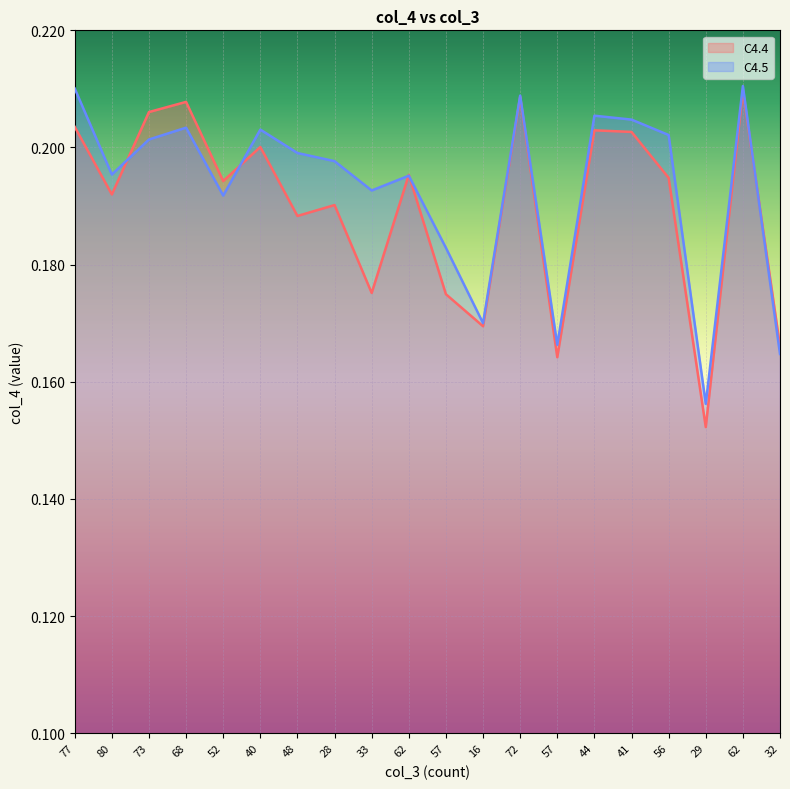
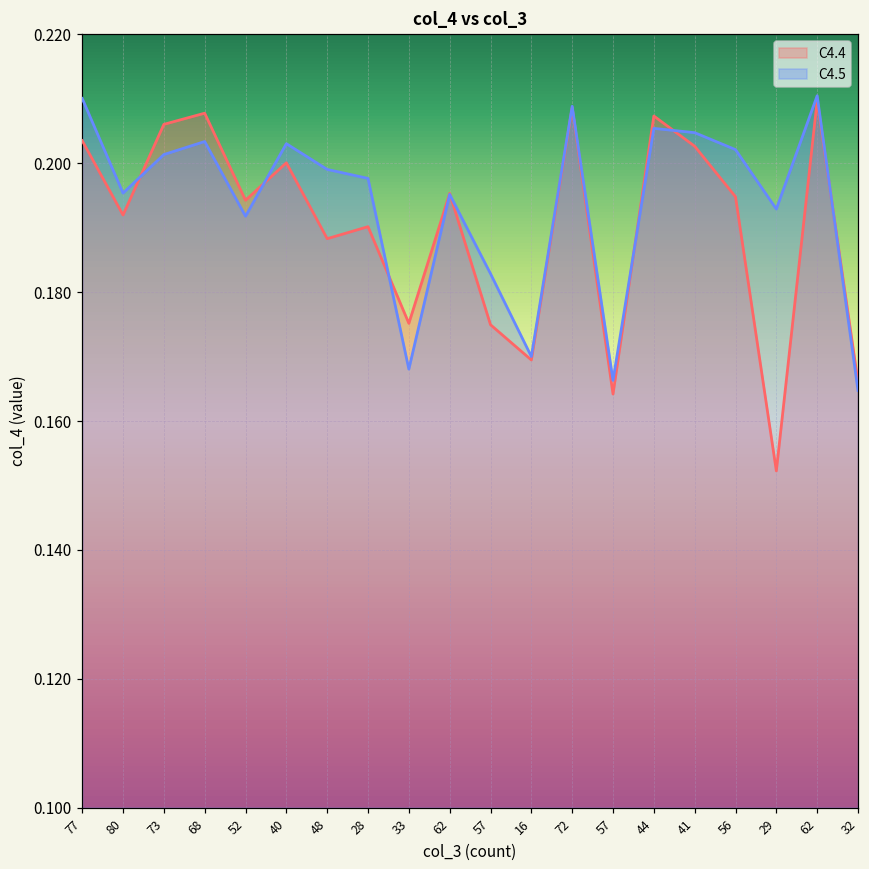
  {
    "C4.4": {
      "77": 0.204,
      "80": 0.192,
      "73": 0.206,
      "68": 0.208,
      "52": 0.194,
      "40": 0.200,
      "48": 0.188,
      "28": 0.190,
      "33": 0.175,
      "16": 0.169,
-     "44": 0.203,
+     "44": 0.207,
      "41": 0.203,
      "56": 0.195,
      "29": 0.152,
      "32": 0.166
    },
    "C4.5": {
      "77": 0.210,
      "80": 0.195,
      "73": 0.201,
      "68": 0.203,
      "52": 0.192,
      "40": 0.203,
      "48": 0.199,
      "28": 0.198,
-     "33": 0.193,
+     "33": 0.168,
      "16": 0.170,
      "44": 0.205,
      "41": 0.205,
      "56": 0.202,
-     "29": 0.156,
+     "29": 0.193,
      "32": 0.165
    }
  }
